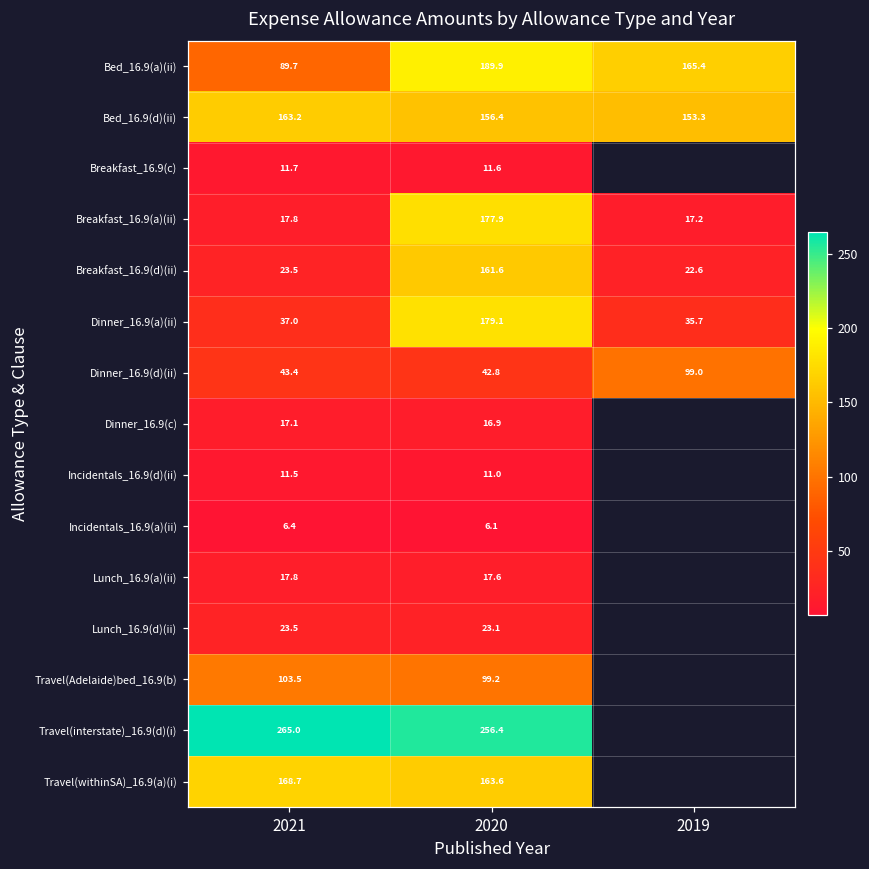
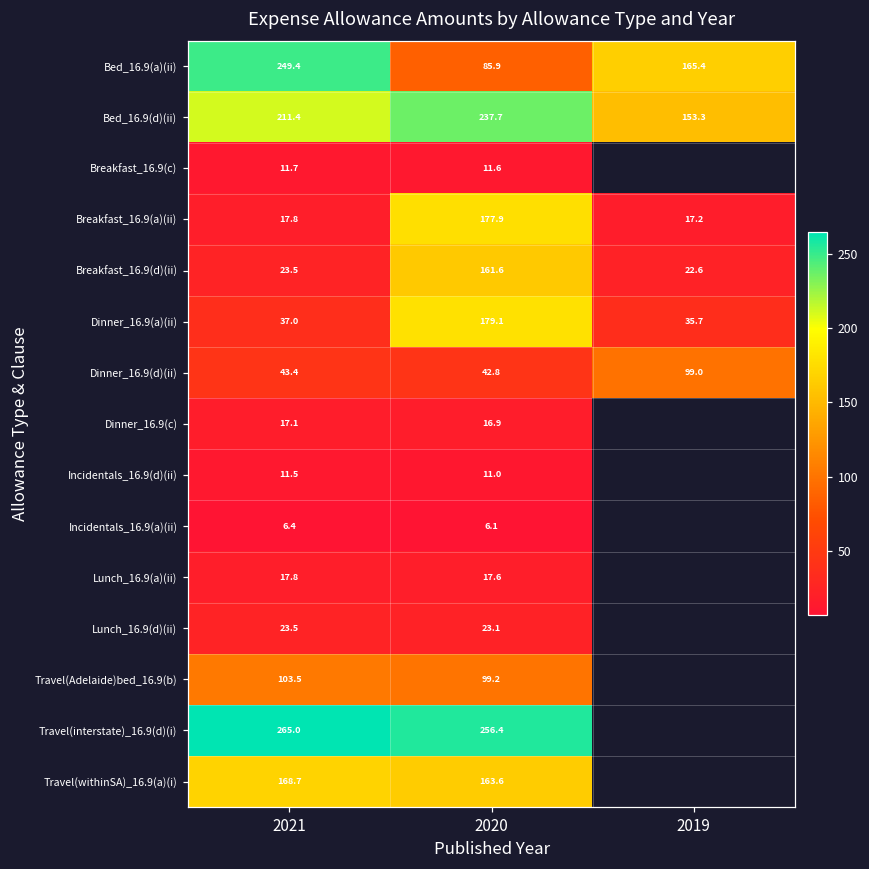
  {
    "Bed_16.9(a)(ii)": {
-     "2021": 89.7,
-     "2020": 189.9,
+     "2021": 249.4,
+     "2020": 85.9,
      "2019": 165.4
    },
    "Bed_16.9(d)(ii)": {
-     "2021": 163.2,
-     "2020": 156.4,
+     "2021": 211.4,
+     "2020": 237.7,
      "2019": 153.3
    },
    "Breakfast_16.9(c)": {
      "2021": 11.7,
      "2020": 11.6
    },
    "Breakfast_16.9(a)(ii)": {
      "2021": 17.8,
      "2020": 177.9,
      "2019": 17.2
    },
    "Breakfast_16.9(d)(ii)": {
      "2021": 23.5,
      "2020": 161.6,
      "2019": 22.6
    },
    "Dinner_16.9(a)(ii)": {
      "2021": 37.0,
      "2020": 179.1,
      "2019": 35.7
    },
    "Dinner_16.9(d)(ii)": {
      "2021": 43.4,
      "2020": 42.8,
      "2019": 99.0
    },
    "Dinner_16.9(c)": {
      "2021": 17.1,
      "2020": 16.9
    },
    "Incidentals_16.9(d)(ii)": {
      "2021": 11.5,
      "2020": 11.0
    },
    "Incidentals_16.9(a)(ii)": {
      "2021": 6.4,
      "2020": 6.1
    },
    "Lunch_16.9(a)(ii)": {
      "2021": 17.8,
      "2020": 17.6
    },
    "Lunch_16.9(d)(ii)": {
      "2021": 23.5,
      "2020": 23.1
    },
    "Travel(Adelaide)bed_16.9(b)": {
      "2021": 103.5,
      "2020": 99.2
    },
    "Travel(interstate)_16.9(d)(i)": {
      "2021": 265.0,
      "2020": 256.4
    },
    "Travel(withinSA)_16.9(a)(i)": {
      "2021": 168.7,
      "2020": 163.6
    }
  }
